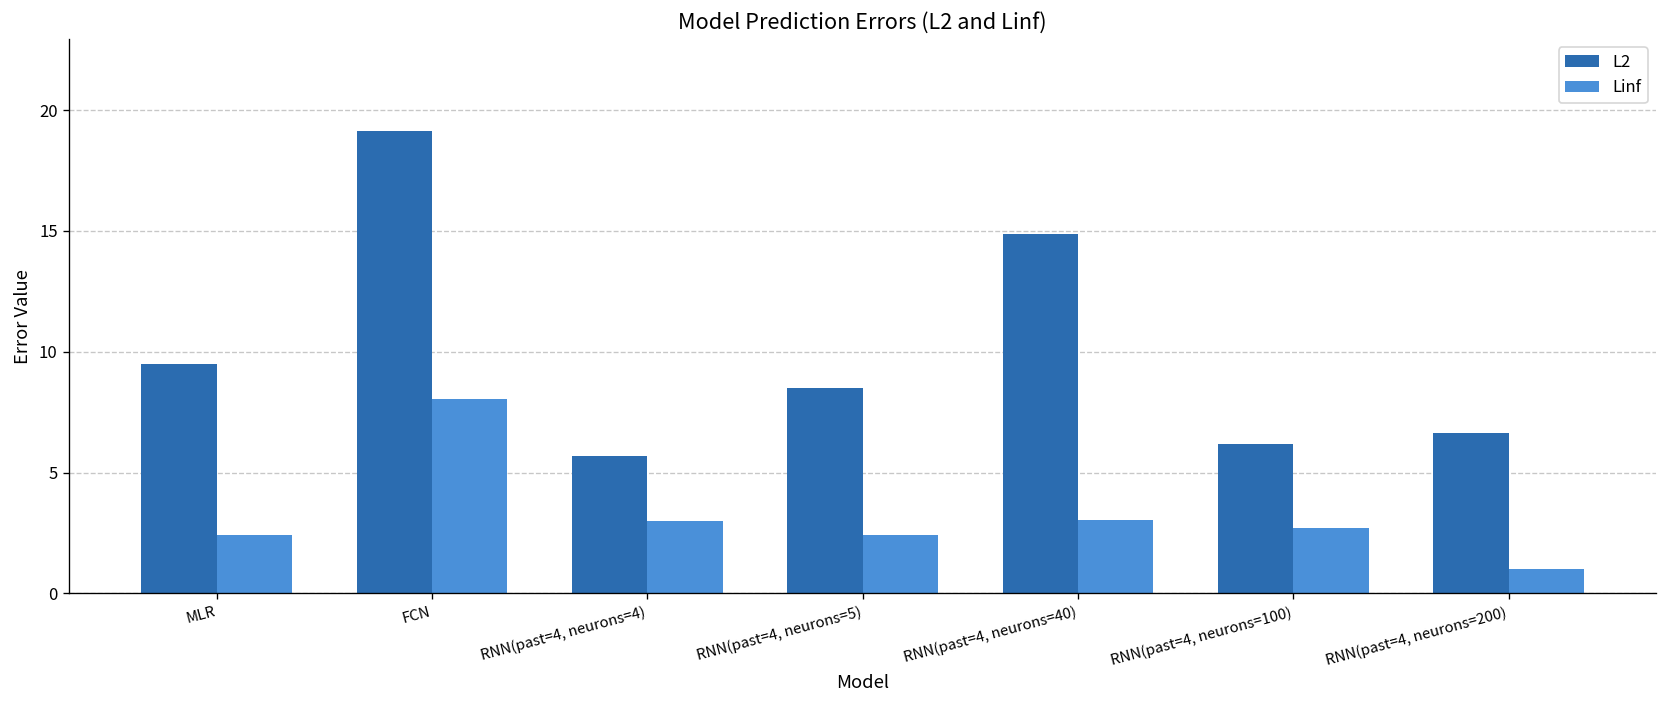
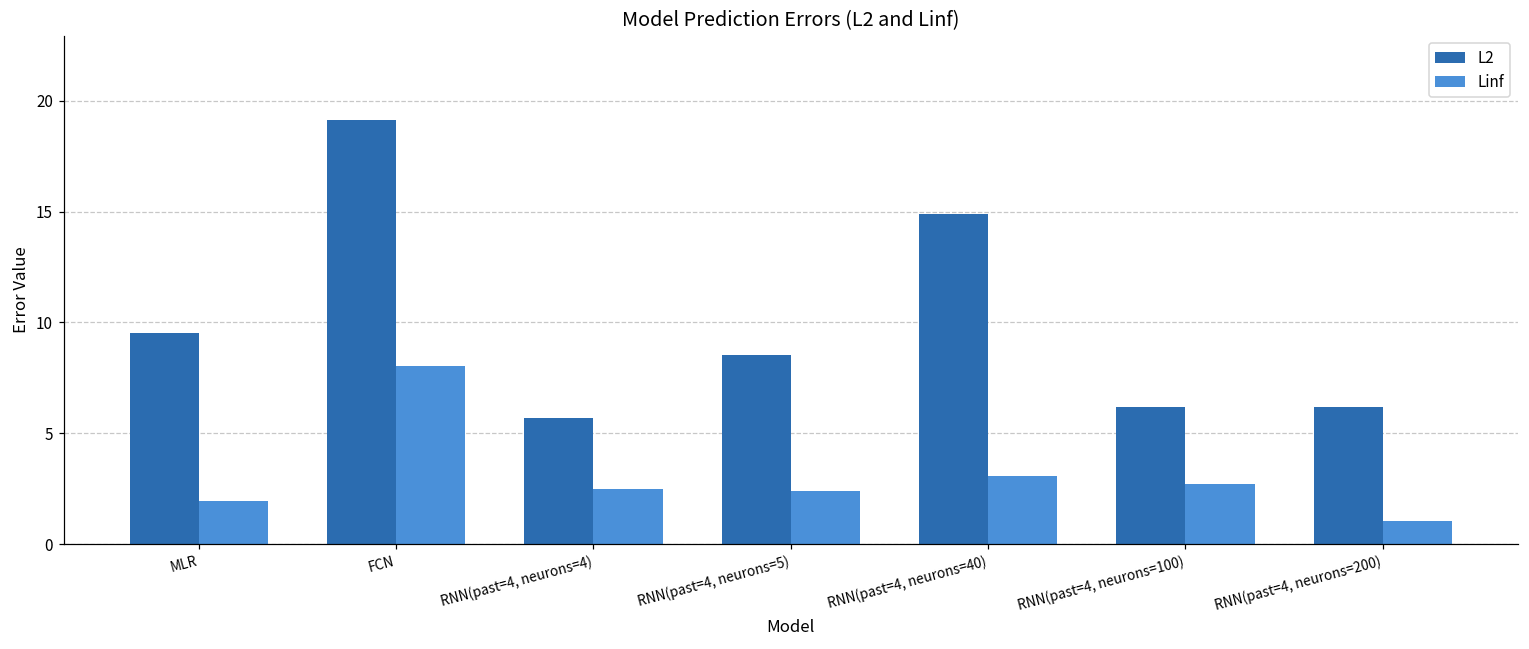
  {
    "L2": {
      "MLR": 9.5,
      "FCN": 19.1,
      "RNN(past=4, neurons=4)": 5.7,
      "RNN(past=4, neurons=5)": 8.5,
      "RNN(past=4, neurons=40)": 14.9,
      "RNN(past=4, neurons=100)": 6.2,
-     "RNN(past=4, neurons=200)": 6.6
+     "RNN(past=4, neurons=200)": 6.2
    },
    "Linf": {
-     "MLR": 2.4,
+     "MLR": 1.9,
      "FCN": 8.0,
-     "RNN(past=4, neurons=4)": 3.0,
+     "RNN(past=4, neurons=4)": 2.5,
      "RNN(past=4, neurons=5)": 2.4,
      "RNN(past=4, neurons=40)": 3.1,
      "RNN(past=4, neurons=100)": 2.7,
      "RNN(past=4, neurons=200)": 1.0
    }
  }
